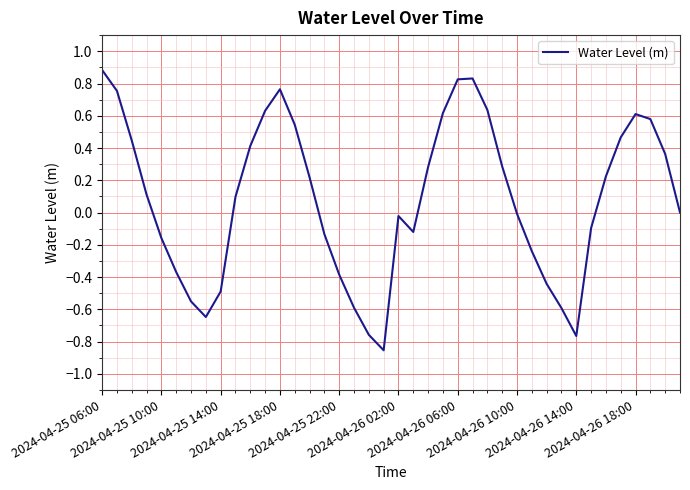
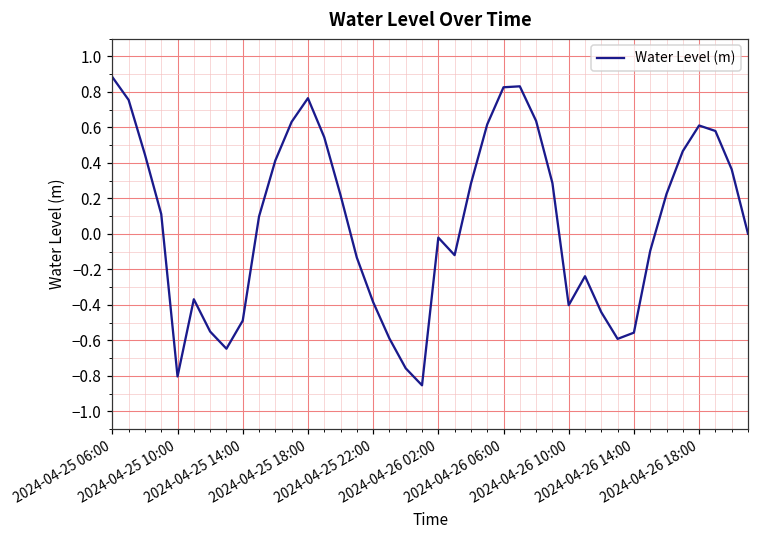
  {
    "2024-04-25 06:00": 0.88,
-   "2024-04-25 10:00": -0.16,
+   "2024-04-25 10:00": -0.80,
    "2024-04-25 14:00": -0.49,
    "2024-04-25 18:00": 0.76,
    "2024-04-25 22:00": -0.38,
    "2024-04-26 02:00": -0.02,
    "2024-04-26 06:00": 0.83,
-   "2024-04-26 10:00": -0.01,
-   "2024-04-26 14:00": -0.77,
+   "2024-04-26 10:00": -0.40,
+   "2024-04-26 14:00": -0.56,
    "2024-04-26 18:00": 0.61
  }
